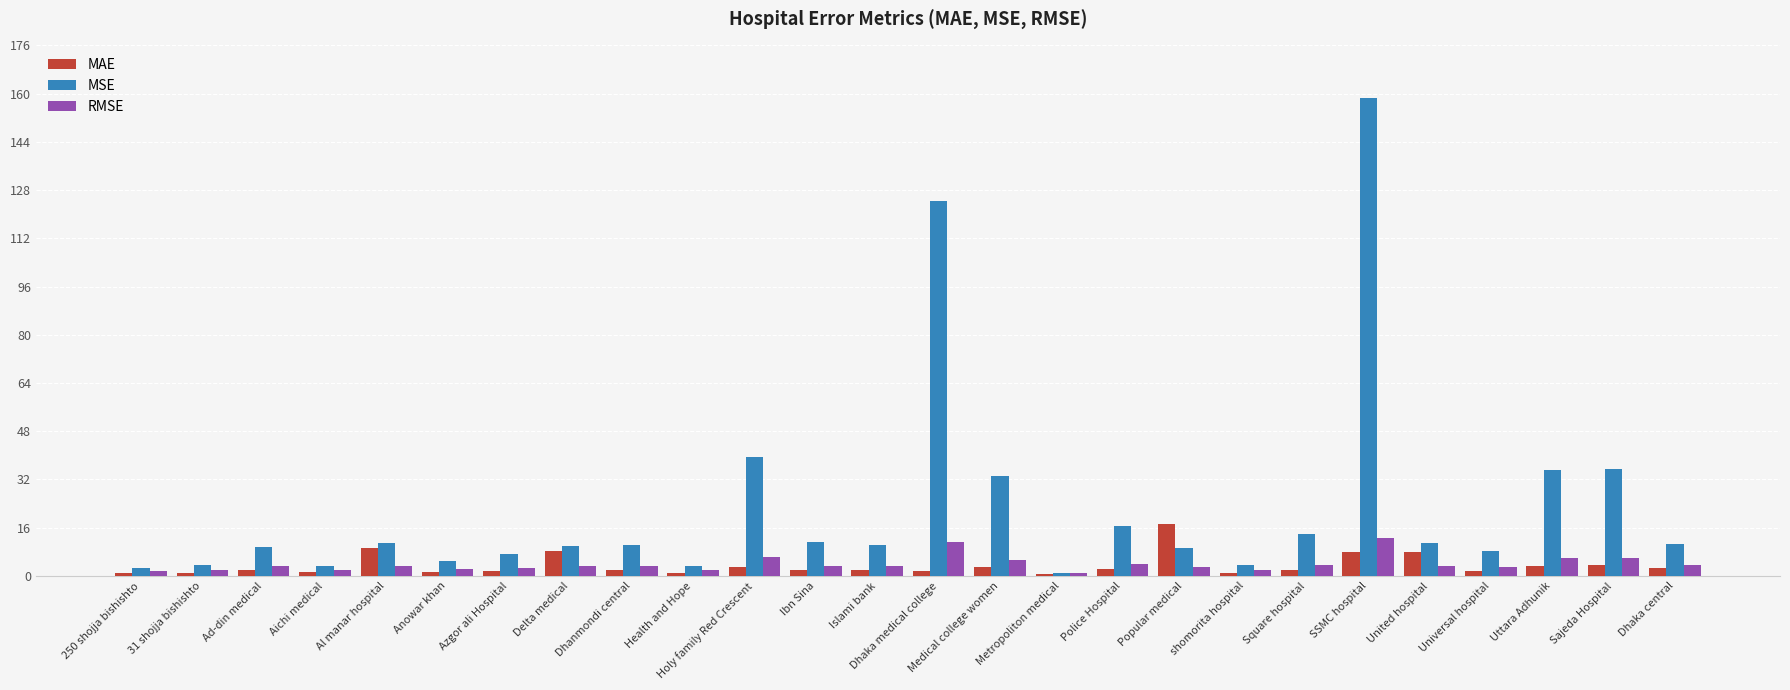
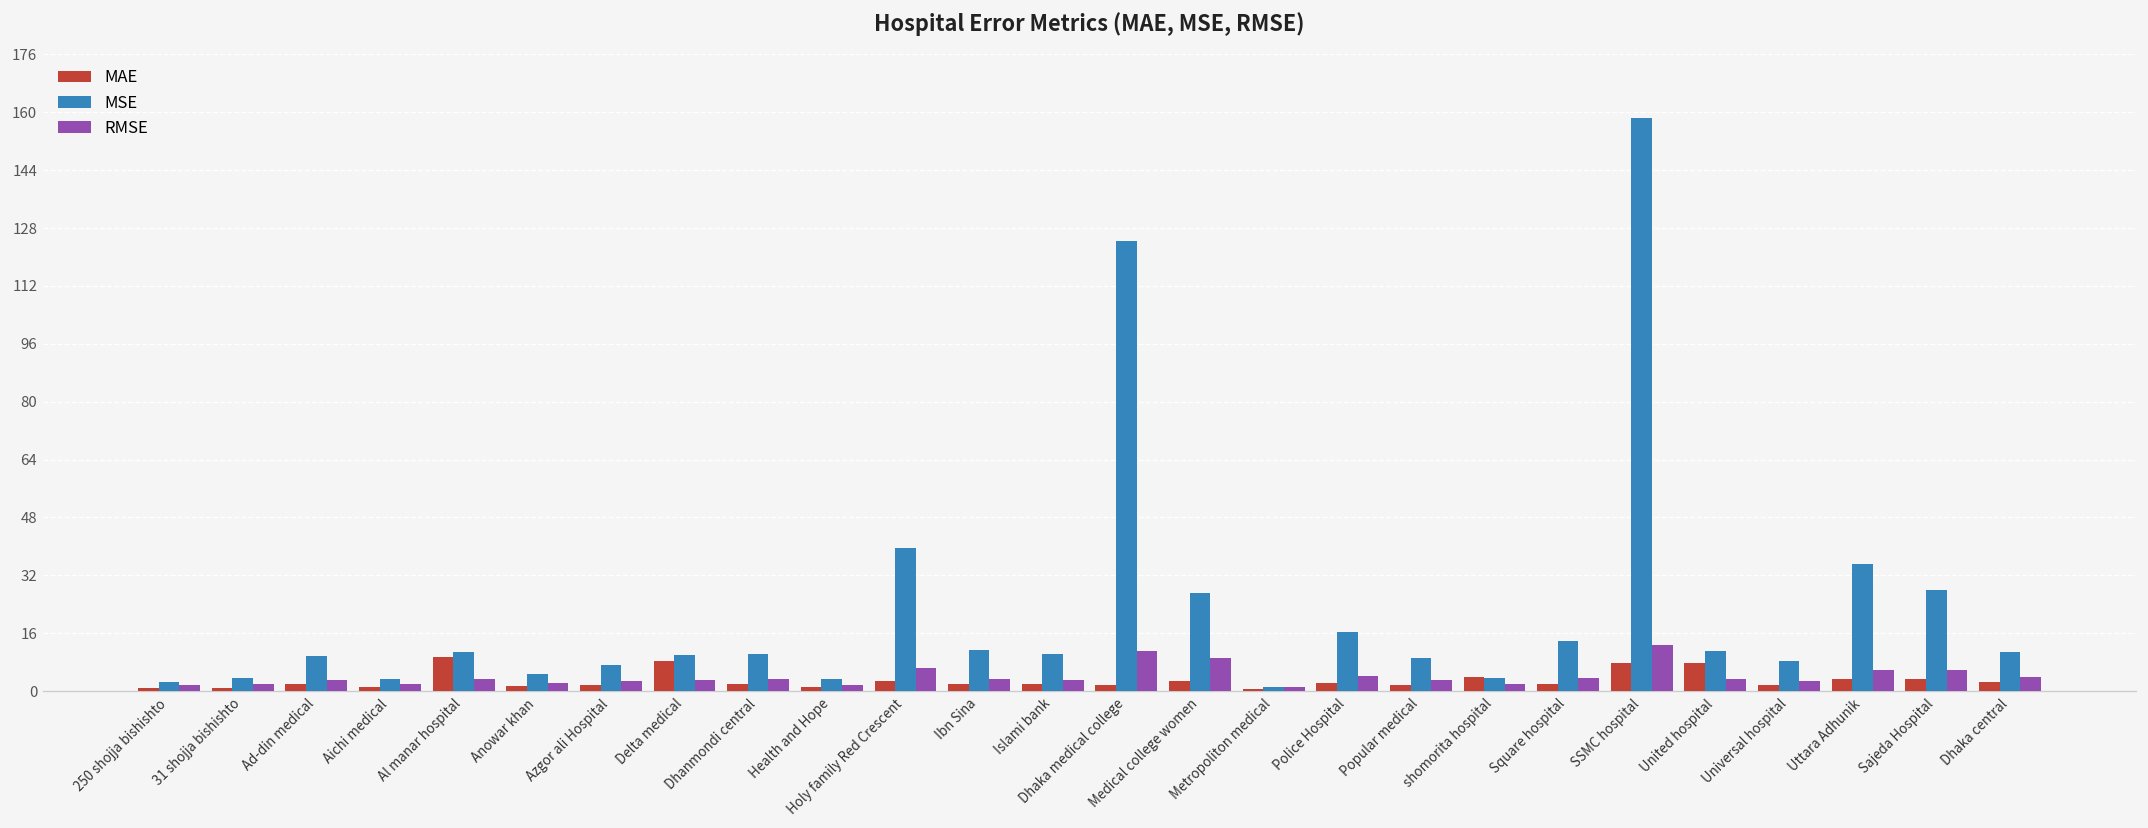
  {
    "MAE": {
      "250 shojja bishishto": 1,
      "31 shojja bishishto": 1,
      "Ad-din medical": 2,
      "Aichi medical": 1,
      "Al manar hospital": 9,
      "Anowar khan": 1,
      "Azgor ali Hospital": 2,
      "Delta medical": 8,
      "Dhanmondi central": 2,
      "Health and Hope": 1,
      "Holy family Red Crescent": 3,
      "Ibn Sina": 2,
      "Islami bank": 2,
      "Dhaka medical college": 2,
      "Medical college women": 3,
      "Police Hospital": 2,
-     "Popular medical": 17,
-     "shomorita hospital": 1,
+     "Popular medical": 2,
+     "shomorita hospital": 4,
      "Square hospital": 2,
      "SSMC hospital": 8,
      "United hospital": 8,
      "Universal hospital": 2,
      "Uttara Adhunik": 3,
      "Sajeda Hospital": 3,
      "Dhaka central": 3
    },
    "MSE": {
      "250 shojja bishishto": 2,
      "31 shojja bishishto": 4,
      "Ad-din medical": 10,
      "Aichi medical": 3,
      "Al manar hospital": 11,
      "Anowar khan": 5,
      "Azgor ali Hospital": 7,
      "Delta medical": 10,
      "Dhanmondi central": 10,
      "Health and Hope": 3,
      "Holy family Red Crescent": 40,
      "Ibn Sina": 11,
      "Islami bank": 10,
      "Dhaka medical college": 125,
-     "Medical college women": 33,
+     "Medical college women": 27,
      "Metropoliton medical": 1,
      "Police Hospital": 16,
      "Popular medical": 9,
      "shomorita hospital": 4,
      "Square hospital": 14,
      "SSMC hospital": 159,
      "United hospital": 11,
      "Universal hospital": 8,
      "Uttara Adhunik": 35,
-     "Sajeda Hospital": 35,
+     "Sajeda Hospital": 28,
      "Dhaka central": 11
    },
    "RMSE": {
      "250 shojja bishishto": 2,
      "31 shojja bishishto": 2,
      "Ad-din medical": 3,
      "Aichi medical": 2,
      "Al manar hospital": 3,
      "Anowar khan": 2,
      "Azgor ali Hospital": 3,
      "Delta medical": 3,
      "Dhanmondi central": 3,
      "Health and Hope": 2,
      "Holy family Red Crescent": 6,
      "Ibn Sina": 3,
      "Islami bank": 3,
      "Dhaka medical college": 11,
-     "Medical college women": 5,
+     "Medical college women": 9,
      "Metropoliton medical": 1,
      "Police Hospital": 4,
      "Popular medical": 3,
      "shomorita hospital": 2,
      "Square hospital": 4,
      "SSMC hospital": 13,
      "United hospital": 3,
      "Universal hospital": 3,
      "Uttara Adhunik": 6,
      "Sajeda Hospital": 6,
      "Dhaka central": 4
    }
  }
